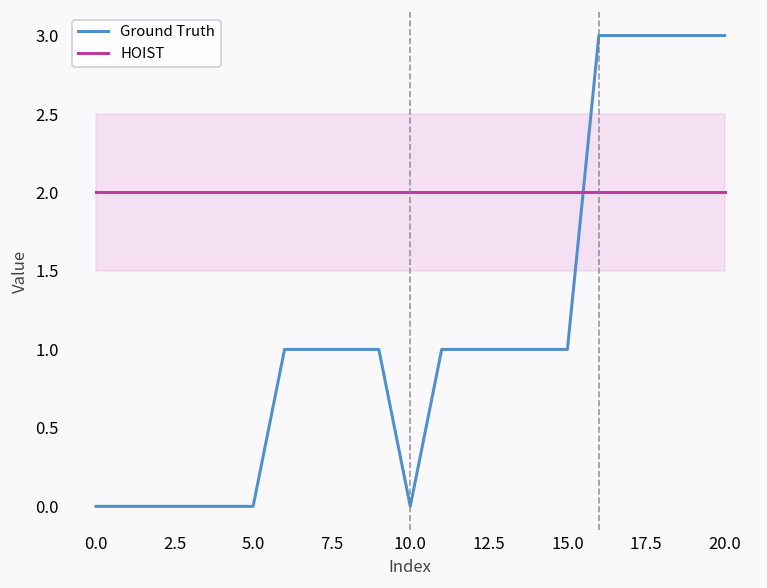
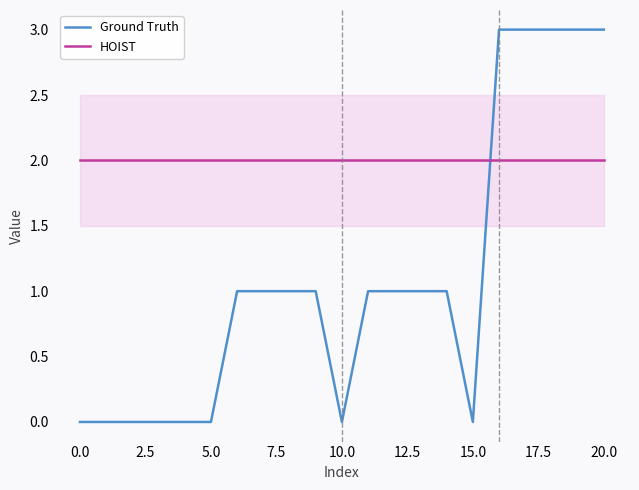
  {
    "Ground Truth": {
      "0.0": 0,
      "5.0": 0,
      "10.0": 0,
-     "15.0": 1,
+     "15.0": 0,
      "20.0": 3
    },
    "HOIST": {
      "0.0": 2,
      "5.0": 2,
      "10.0": 2,
      "15.0": 2,
      "20.0": 2
    }
  }
